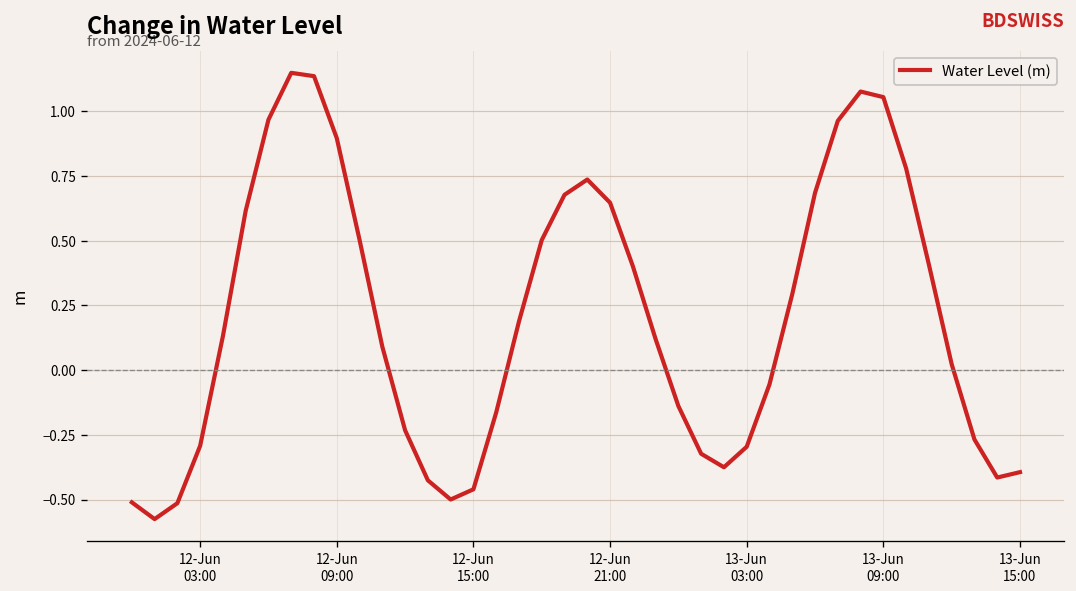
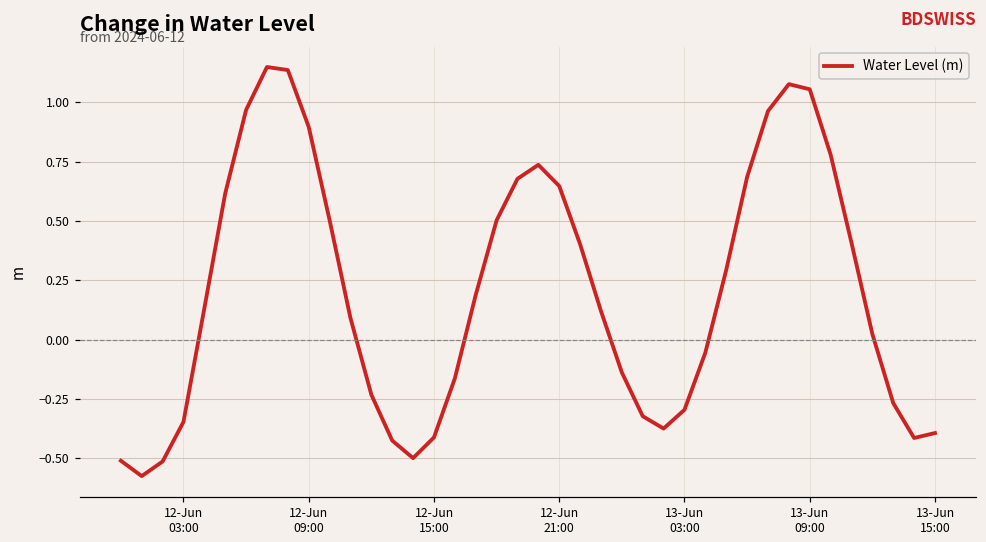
  {
-   "12-Jun 03:00": -0.29,
+   "12-Jun 03:00": -0.35,
    "12-Jun 09:00": 0.90,
-   "12-Jun 15:00": -0.46,
+   "12-Jun 15:00": -0.41,
    "12-Jun 21:00": 0.65,
    "13-Jun 03:00": -0.30,
    "13-Jun 09:00": 1.05,
    "13-Jun 15:00": -0.39
  }
